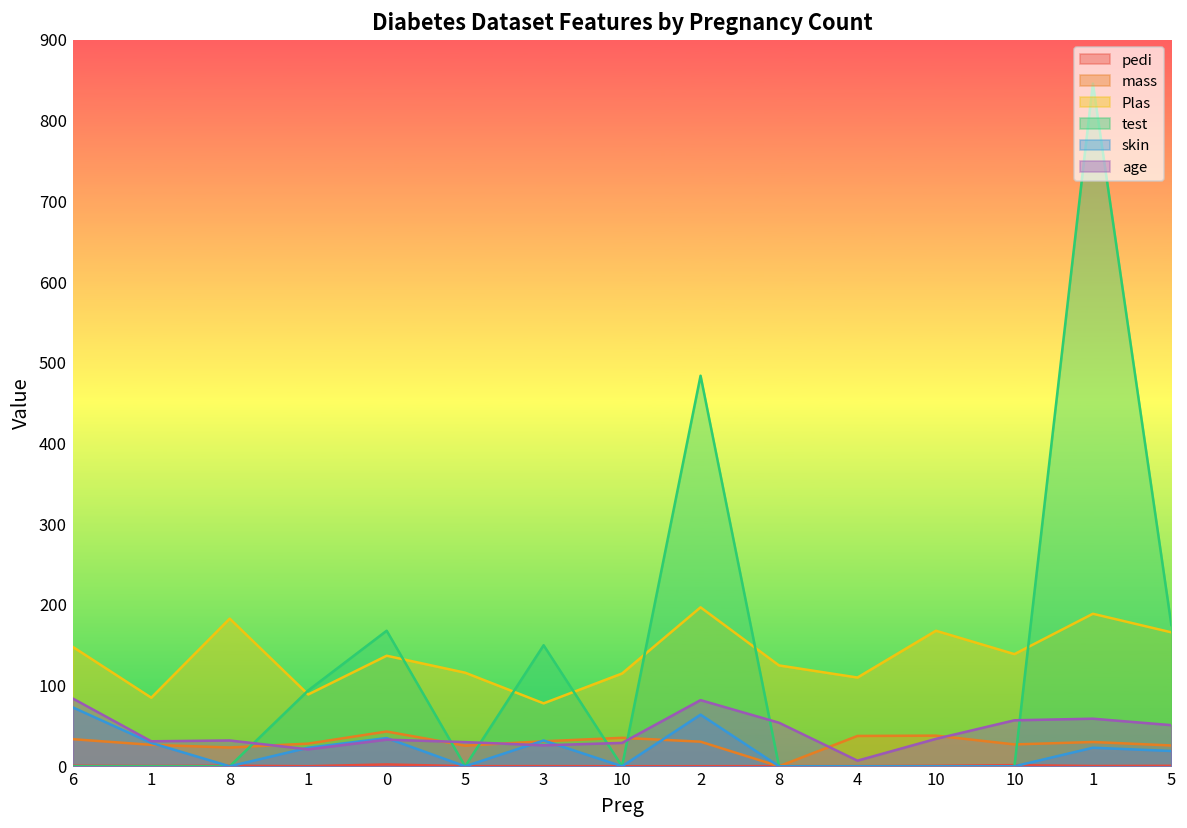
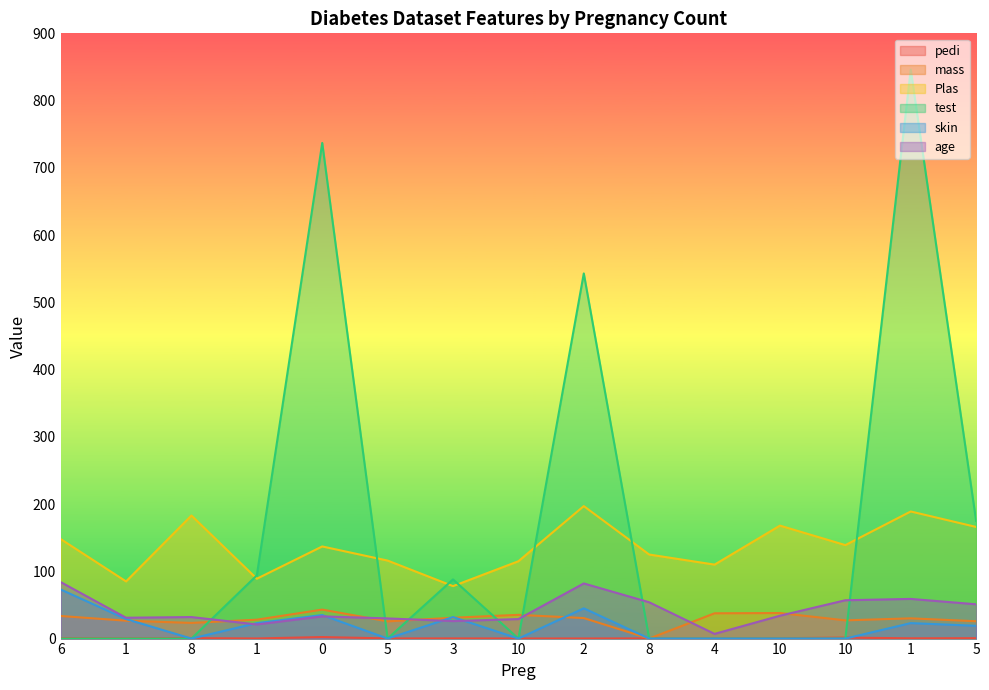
  {
    "test": {
-     "0": 170,
-     "3": 150,
-     "2": 480
+     "0": 740,
+     "3": 90,
+     "2": 540
    },
    "skin": {
      "6": 70,
-     "2": 60
+     "2": 50
    },
    "age": {
      "6": 80,
      "3": 30,
      "2": 80,
      "4": 10
    }
  }
